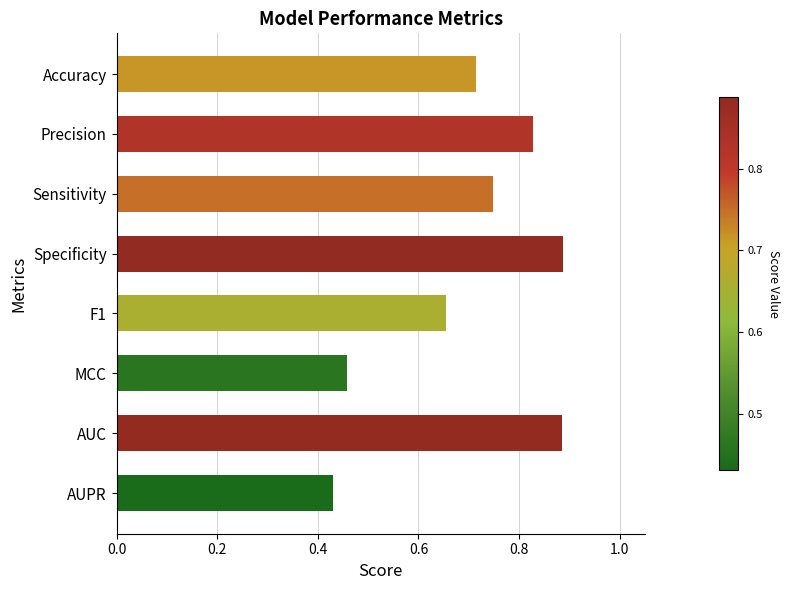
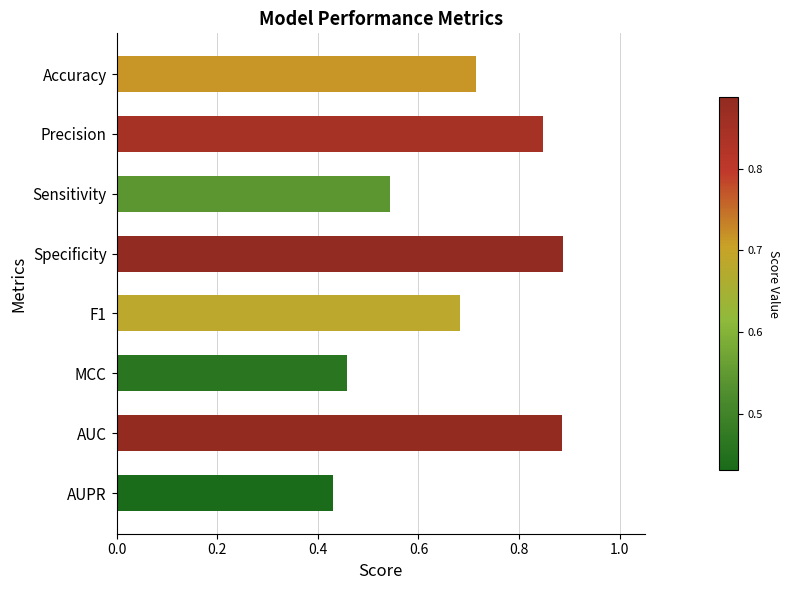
  {
    "Accuracy": 0.72,
-   "Precision": 0.83,
-   "Sensitivity": 0.75,
+   "Precision": 0.85,
+   "Sensitivity": 0.54,
    "Specificity": 0.89,
-   "F1": 0.66,
+   "F1": 0.68,
    "MCC": 0.46,
    "AUC": 0.88,
    "AUPR": 0.43
  }
